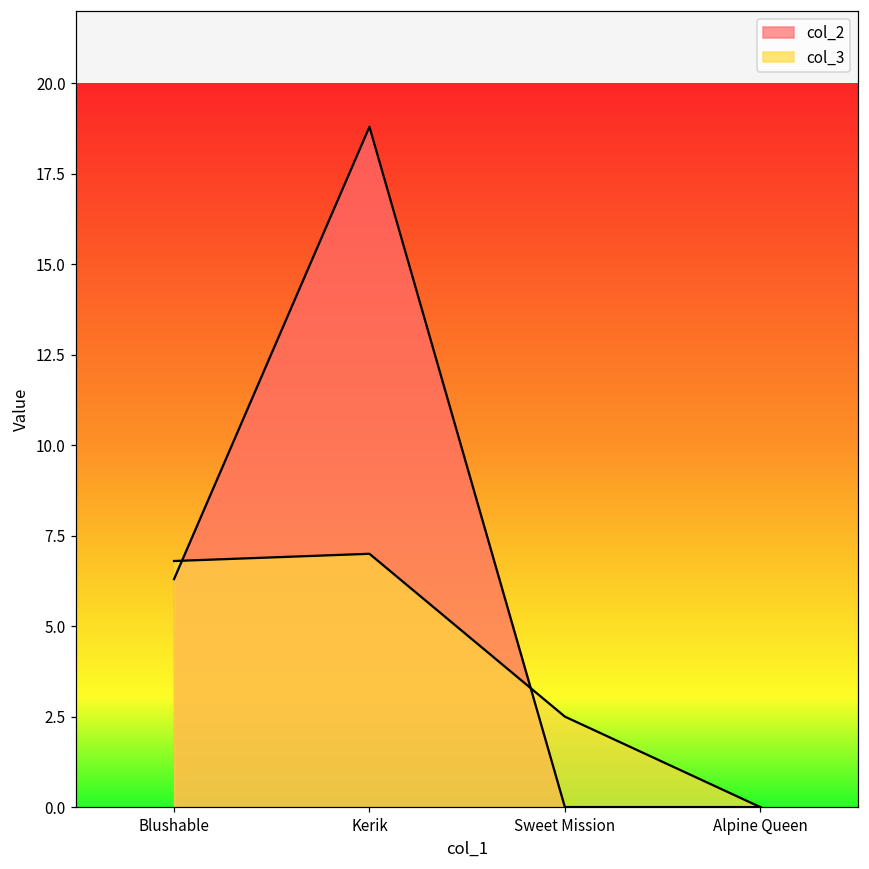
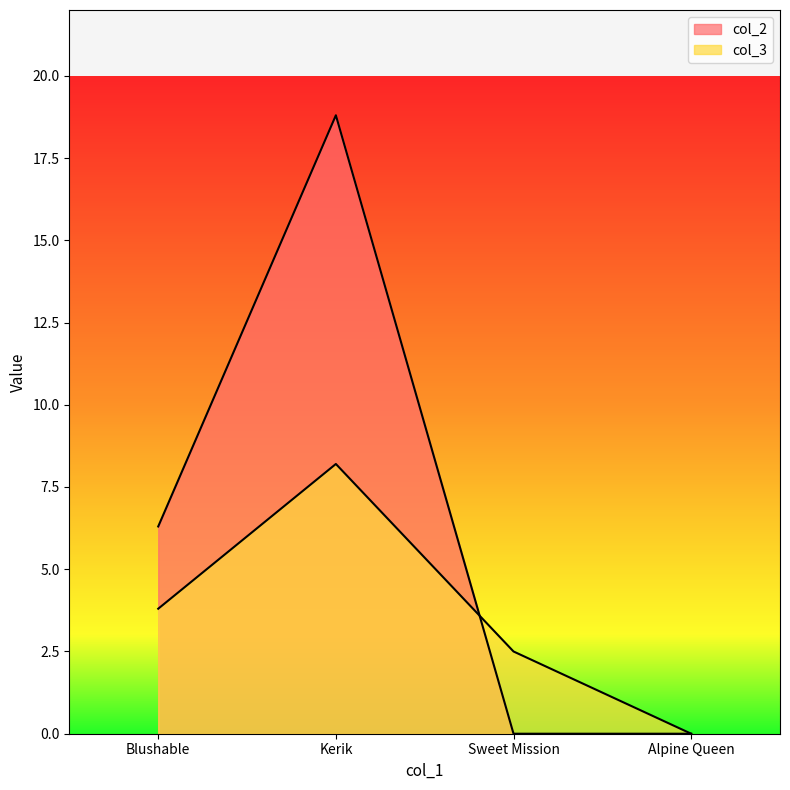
  {
    "col_2": {
      "Blushable": 6.3,
      "Kerik": 18.8,
      "Sweet Mission": 0.0
    },
    "col_3": {
-     "Blushable": 6.8,
-     "Kerik": 7.0,
+     "Blushable": 3.8,
+     "Kerik": 8.2,
      "Sweet Mission": 2.5
    }
  }
